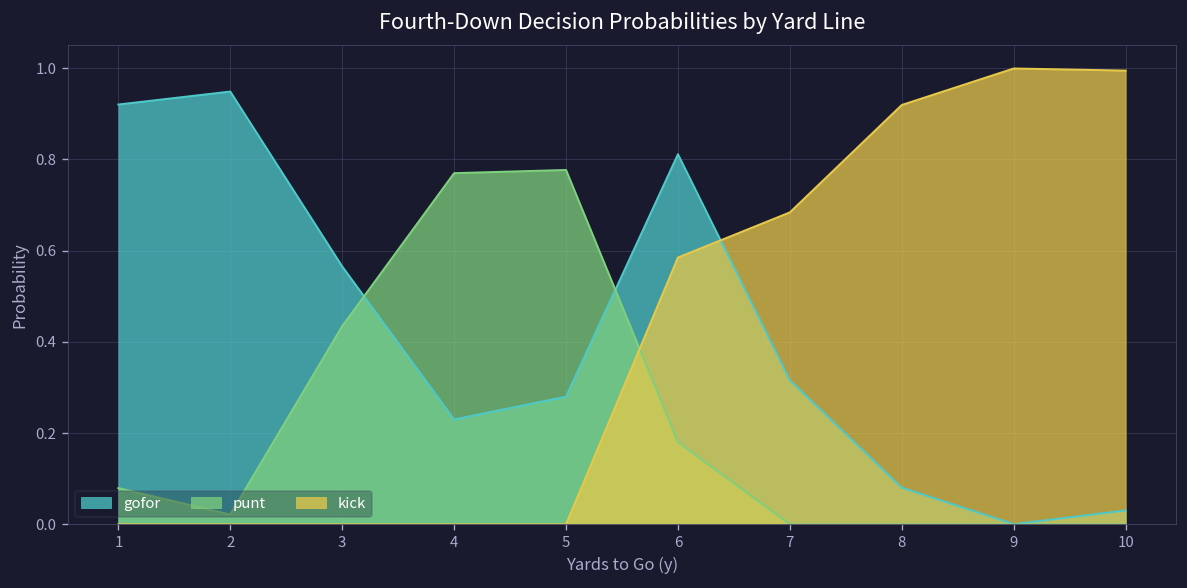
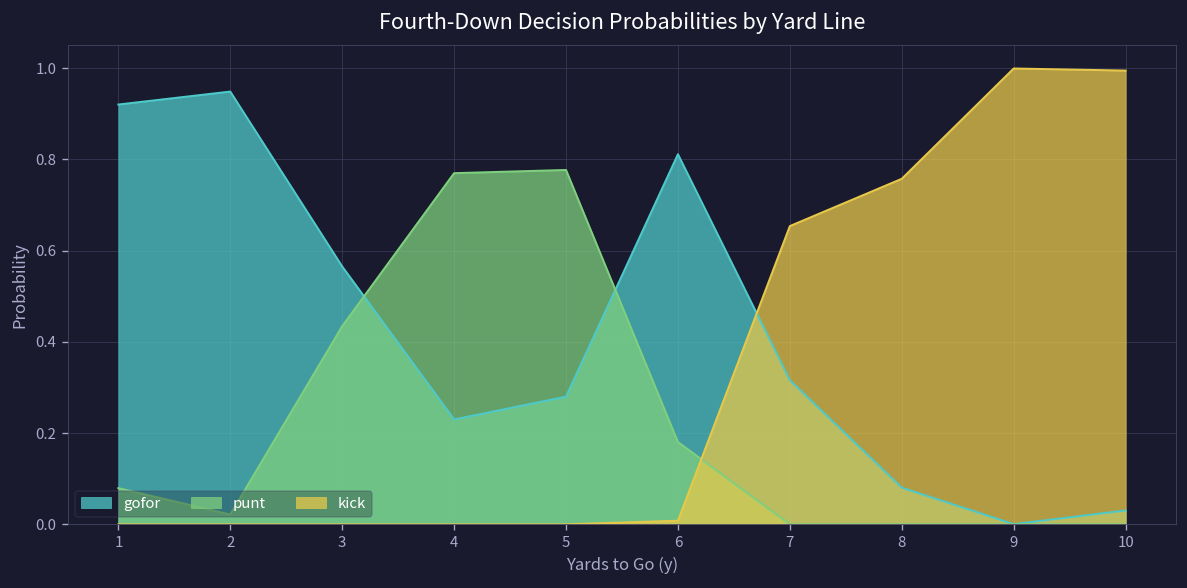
  {
    "gofor": {
      "1": 0.92,
      "2": 0.95,
      "3": 0.57,
      "4": 0.23,
      "5": 0.28,
      "6": 0.81,
      "7": 0.32,
      "8": 0.08,
      "10": 0.03
    },
    "punt": {
      "1": 0.08,
      "3": 0.43,
      "4": 0.77,
      "5": 0.78,
      "6": 0.18,
      "7": 0.00,
      "8": 0.00,
      "10": 0.00
    },
    "kick": {
      "1": 0.00,
      "2": 0.00,
      "3": 0.00,
      "4": 0.00,
      "5": 0.00,
-     "6": 0.59,
-     "7": 0.68,
-     "8": 0.92,
+     "6": 0.01,
+     "7": 0.65,
+     "8": 0.76,
      "9": 1.00,
      "10": 0.99
    }
  }
